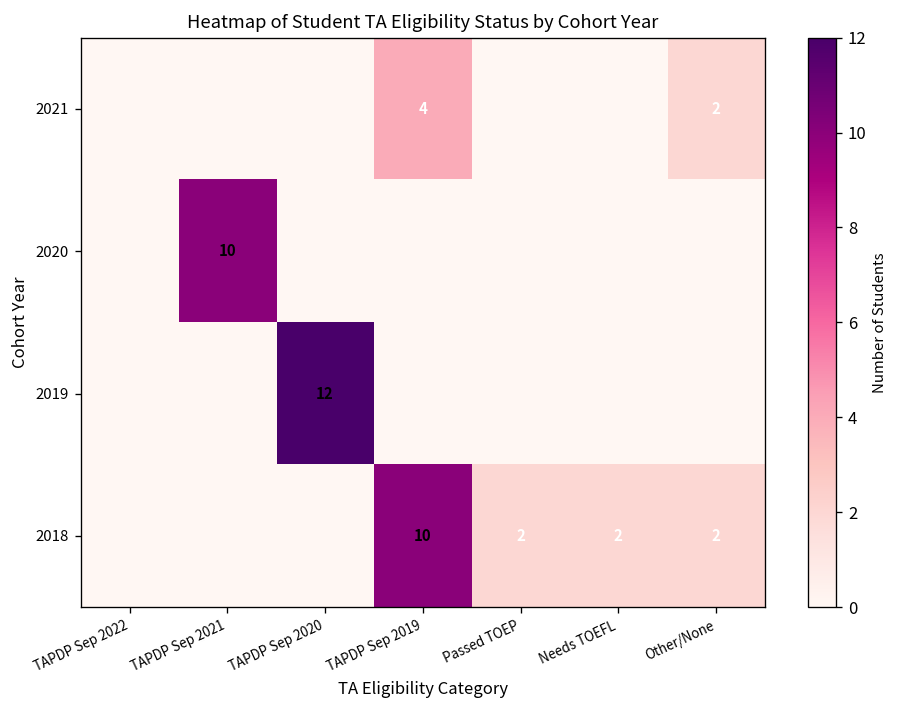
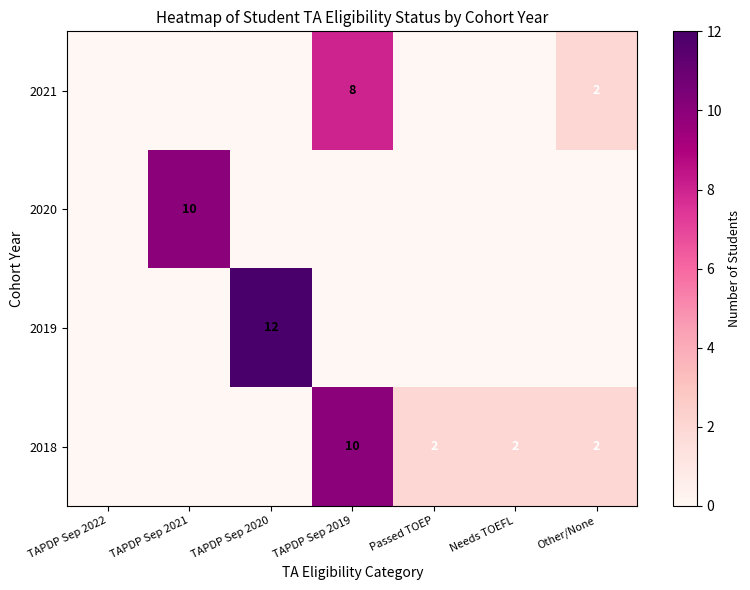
  {
    "2021": {
-     "TAPDP Sep 2019": 4
+     "TAPDP Sep 2019": 8
    },
    "2020": {
      "TAPDP Sep 2021": 10
    },
    "2019": {
      "TAPDP Sep 2020": 12
    },
    "2018": {
      "TAPDP Sep 2019": 10
    }
  }
